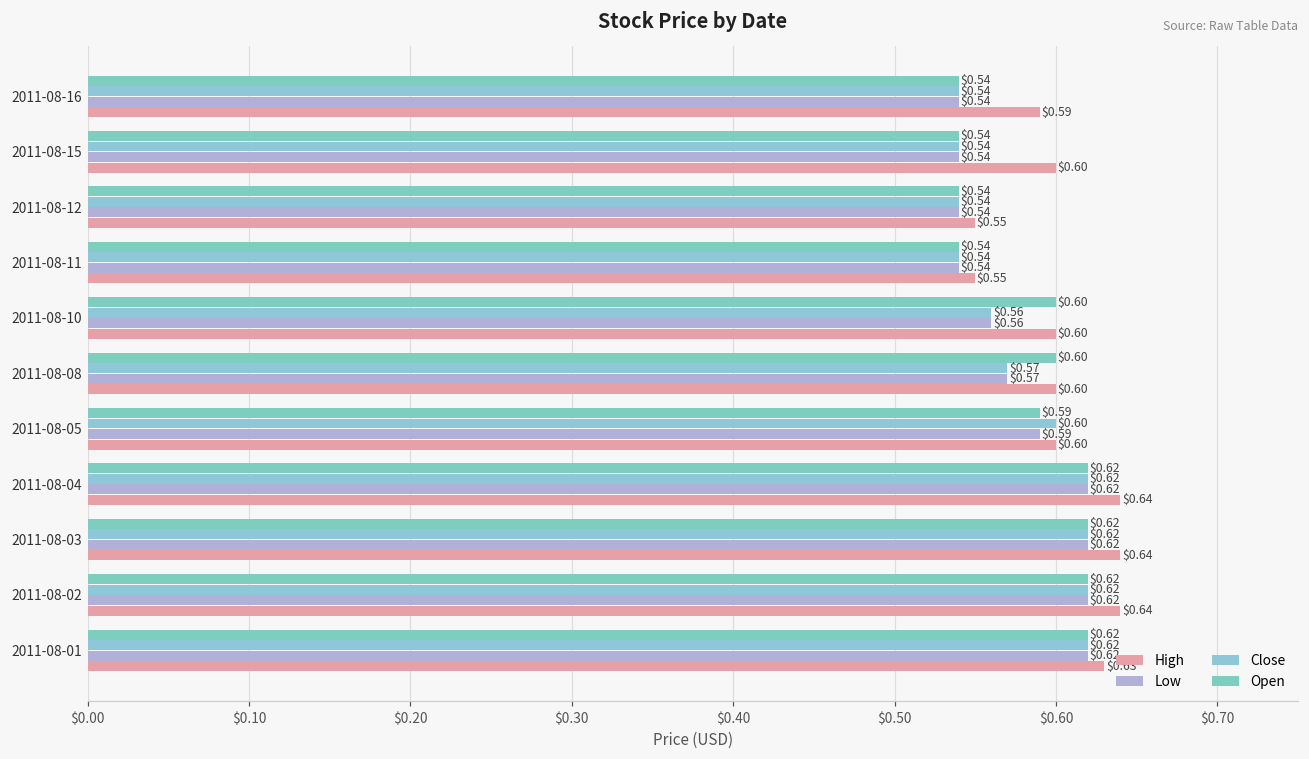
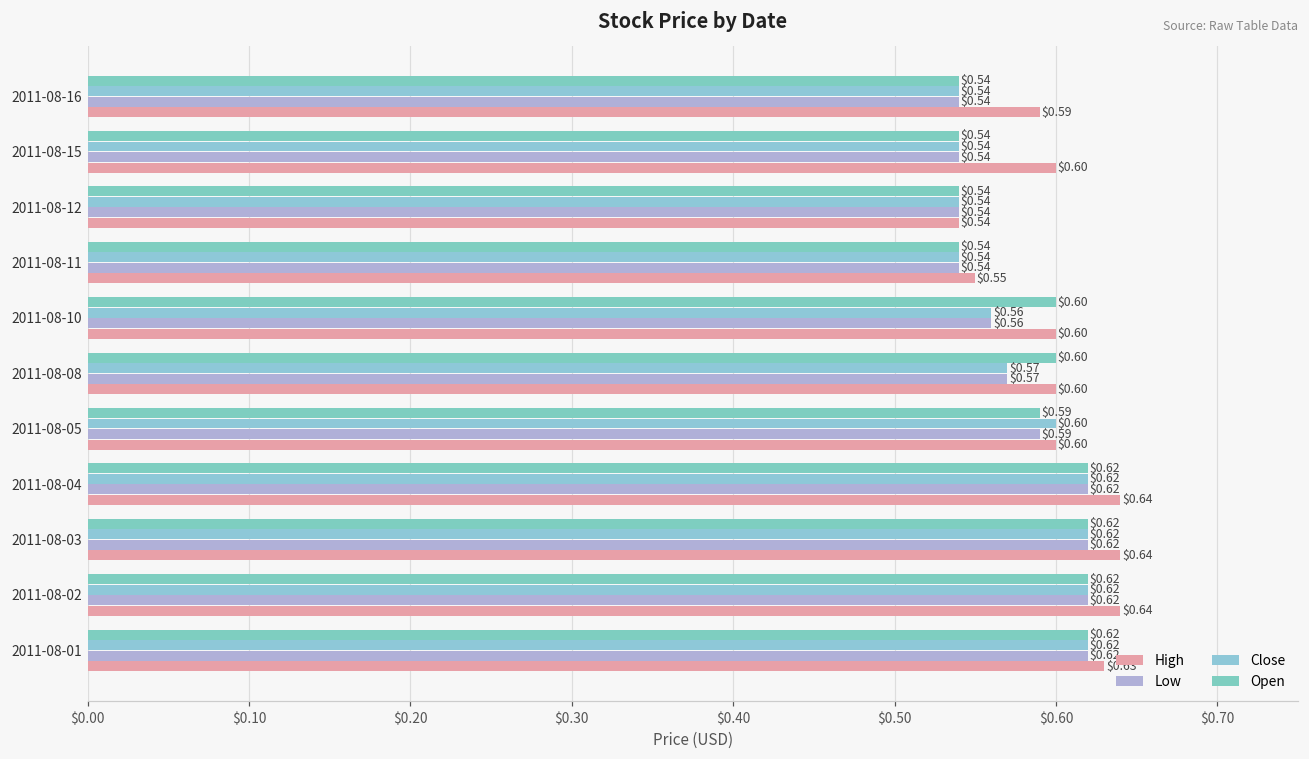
  {
    "High": {
      "2011-08-16": "$0.59",
      "2011-08-15": "$0.60",
-     "2011-08-12": "$0.55",
+     "2011-08-12": "$0.54",
      "2011-08-11": "$0.55",
      "2011-08-10": "$0.60",
      "2011-08-08": "$0.60",
      "2011-08-05": "$0.60",
      "2011-08-04": "$0.64",
      "2011-08-03": "$0.64",
      "2011-08-02": "$0.64",
      "2011-08-01": "$0.63"
    }
  }
